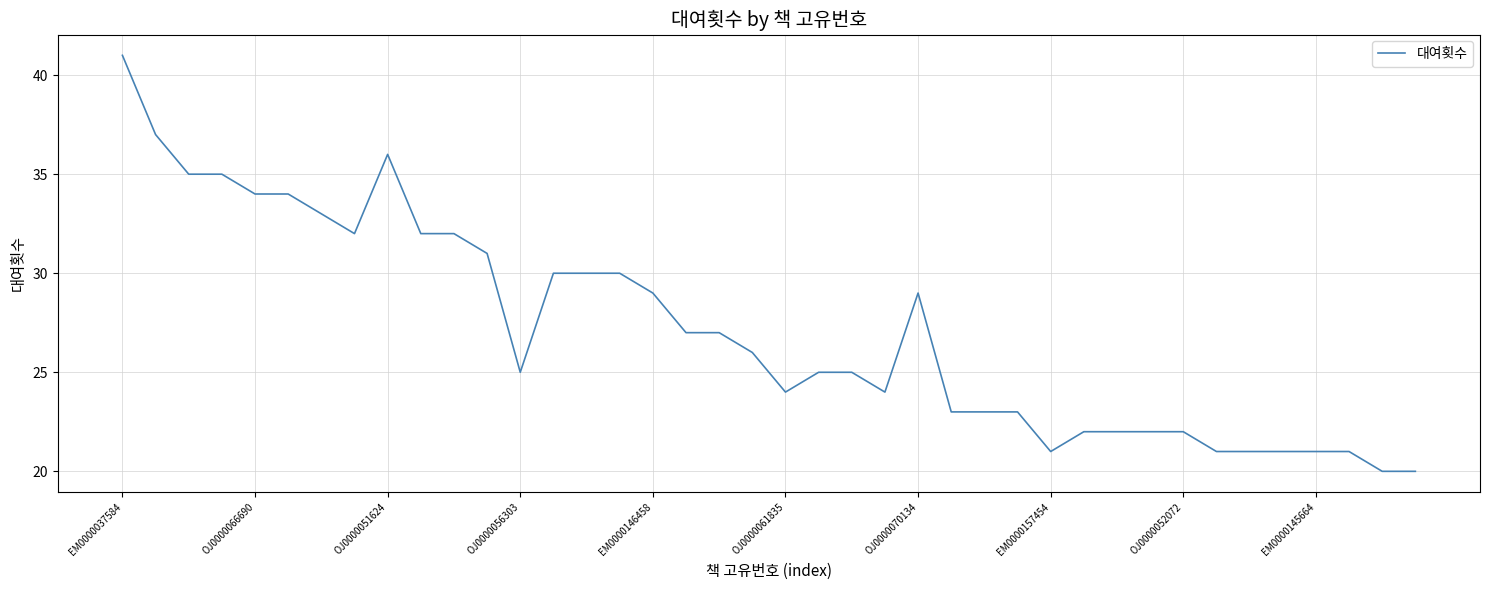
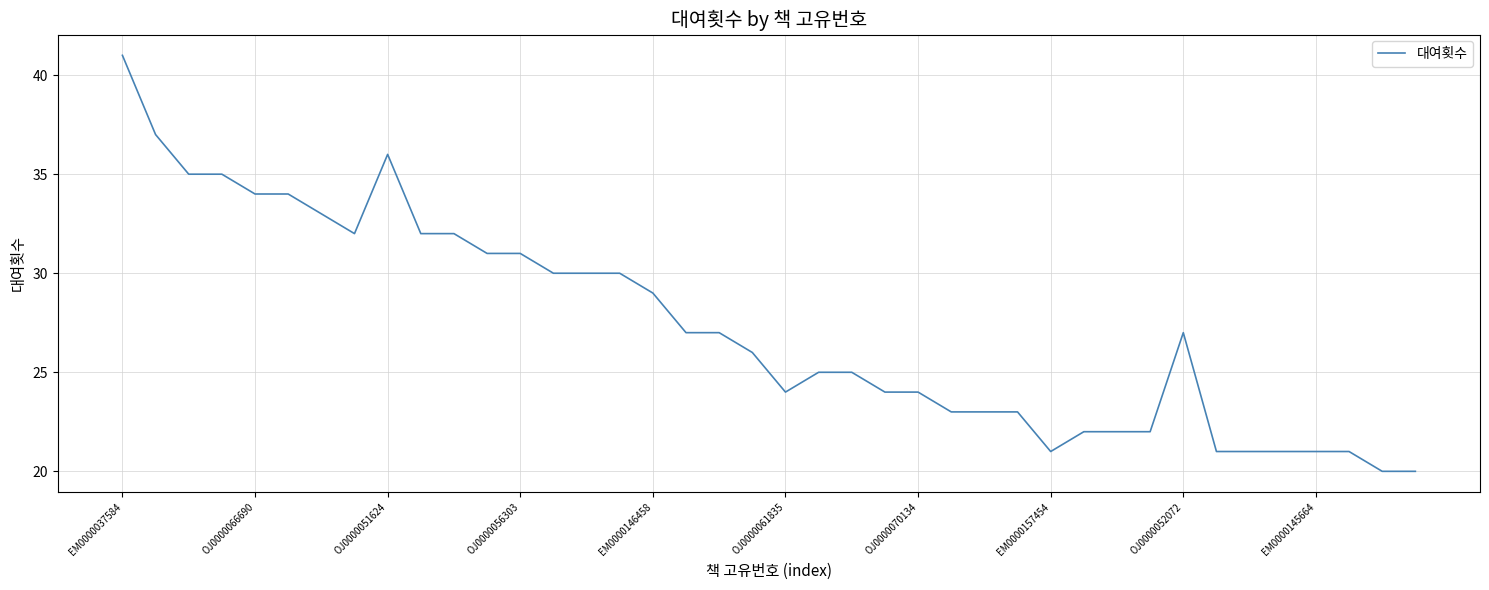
  {
    "EM0000037584": 41,
    "OJ0000066690": 34,
    "OJ0000051624": 36,
-   "OJ0000056303": 25,
+   "OJ0000056303": 31,
    "EM0000146458": 29,
    "OJ0000061835": 24,
-   "OJ0000070134": 29,
+   "OJ0000070134": 24,
    "EM0000157454": 21,
-   "OJ0000052072": 22,
+   "OJ0000052072": 27,
    "EM0000145664": 21
  }
